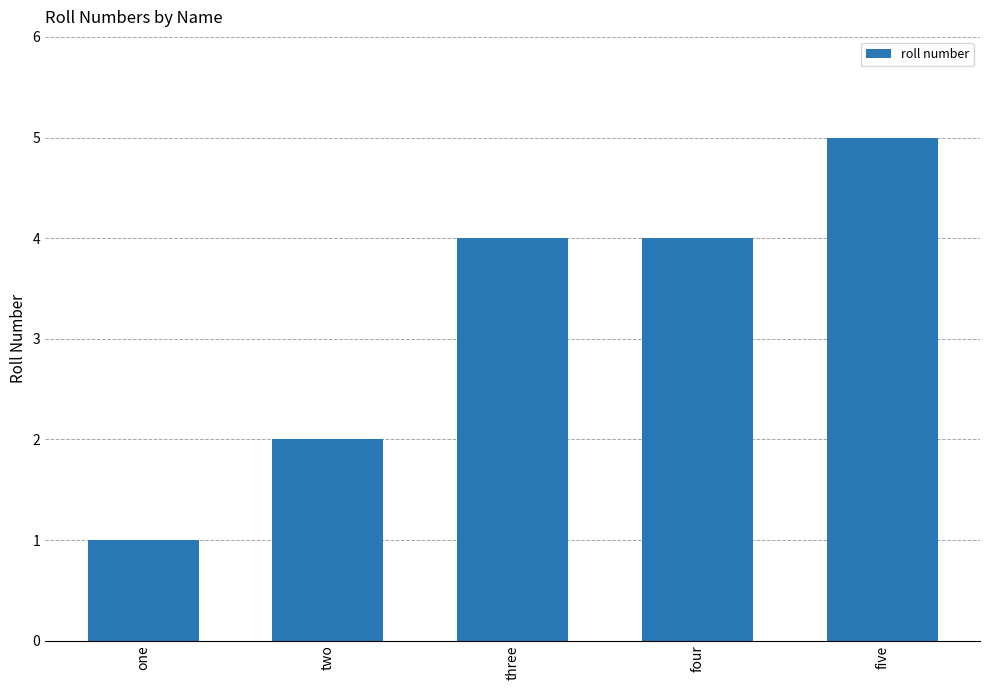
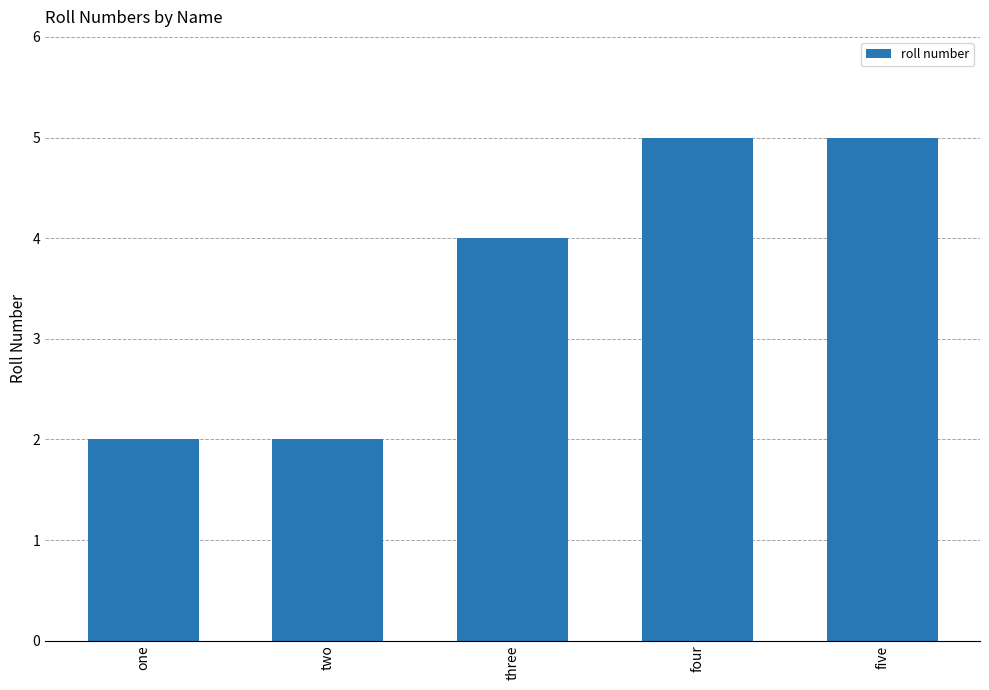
  {
-   "one": 1,
+   "one": 2,
    "two": 2,
    "three": 4,
-   "four": 4,
+   "four": 5,
    "five": 5
  }
